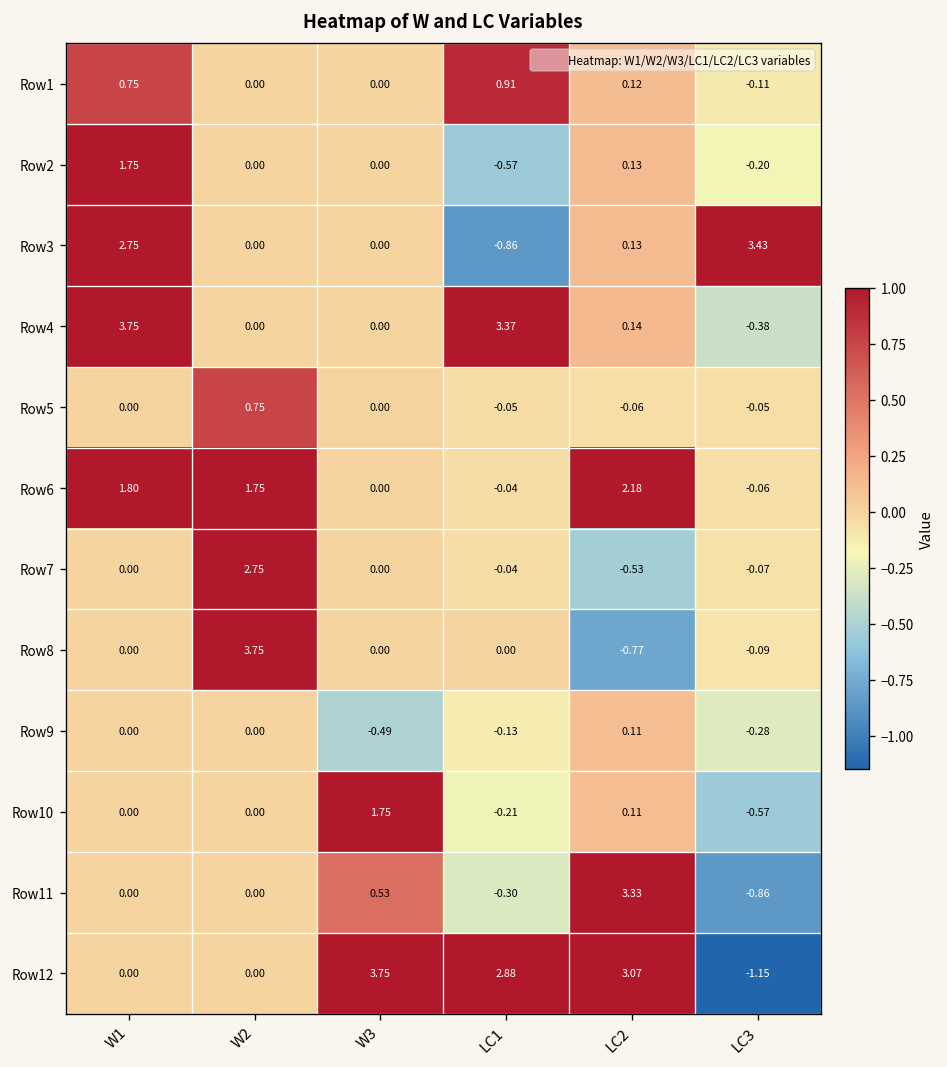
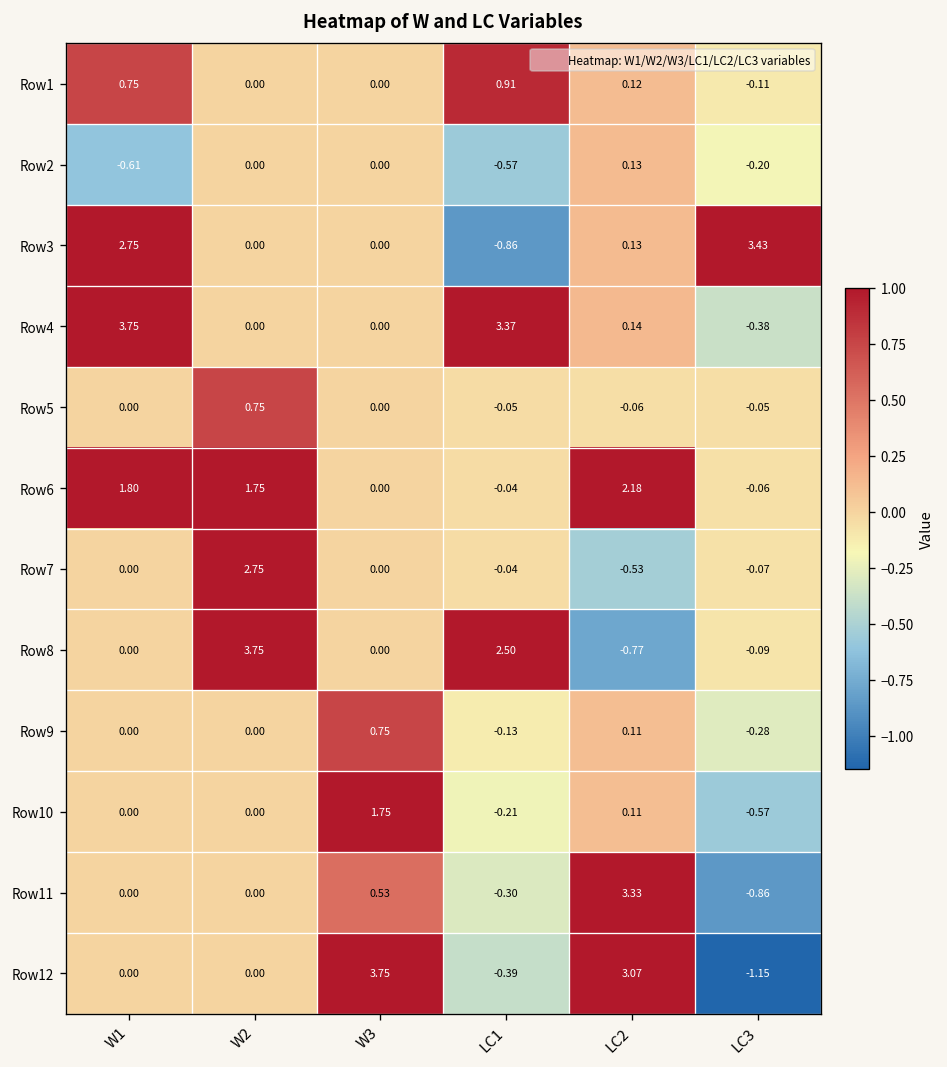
  {
    "Row1": {
      "W1": 0.75,
      "W2": 0.00,
      "W3": 0.00,
      "LC1": 0.91,
      "LC2": 0.12,
      "LC3": -0.11
    },
    "Row2": {
-     "W1": 1.75,
+     "W1": -0.61,
      "W2": 0.00,
      "W3": 0.00,
      "LC1": -0.57,
      "LC2": 0.13,
      "LC3": -0.20
    },
    "Row3": {
      "W1": 2.75,
      "W2": 0.00,
      "W3": 0.00,
      "LC1": -0.86,
      "LC2": 0.13,
      "LC3": 3.43
    },
    "Row4": {
      "W1": 3.75,
      "W2": 0.00,
      "W3": 0.00,
      "LC1": 3.37,
      "LC2": 0.14,
      "LC3": -0.38
    },
    "Row5": {
      "W1": 0.00,
      "W2": 0.75,
      "W3": 0.00,
      "LC1": -0.05,
      "LC2": -0.06,
      "LC3": -0.05
    },
    "Row6": {
      "W1": 1.80,
      "W2": 1.75,
      "W3": 0.00,
      "LC1": -0.04,
      "LC2": 2.18,
      "LC3": -0.06
    },
    "Row7": {
      "W1": 0.00,
      "W2": 2.75,
      "W3": 0.00,
      "LC1": -0.04,
      "LC2": -0.53,
      "LC3": -0.07
    },
    "Row8": {
      "W1": 0.00,
      "W2": 3.75,
      "W3": 0.00,
-     "LC1": 0.00,
+     "LC1": 2.50,
      "LC2": -0.77,
      "LC3": -0.09
    },
    "Row9": {
      "W1": 0.00,
      "W2": 0.00,
-     "W3": -0.49,
+     "W3": 0.75,
      "LC1": -0.13,
      "LC2": 0.11,
      "LC3": -0.28
    },
    "Row10": {
      "W1": 0.00,
      "W2": 0.00,
      "W3": 1.75,
      "LC1": -0.21,
      "LC2": 0.11,
      "LC3": -0.57
    },
    "Row11": {
      "W1": 0.00,
      "W2": 0.00,
      "W3": 0.53,
      "LC1": -0.30,
      "LC2": 3.33,
      "LC3": -0.86
    },
    "Row12": {
      "W1": 0.00,
      "W2": 0.00,
      "W3": 3.75,
-     "LC1": 2.88,
+     "LC1": -0.39,
      "LC2": 3.07,
      "LC3": -1.15
    }
  }
